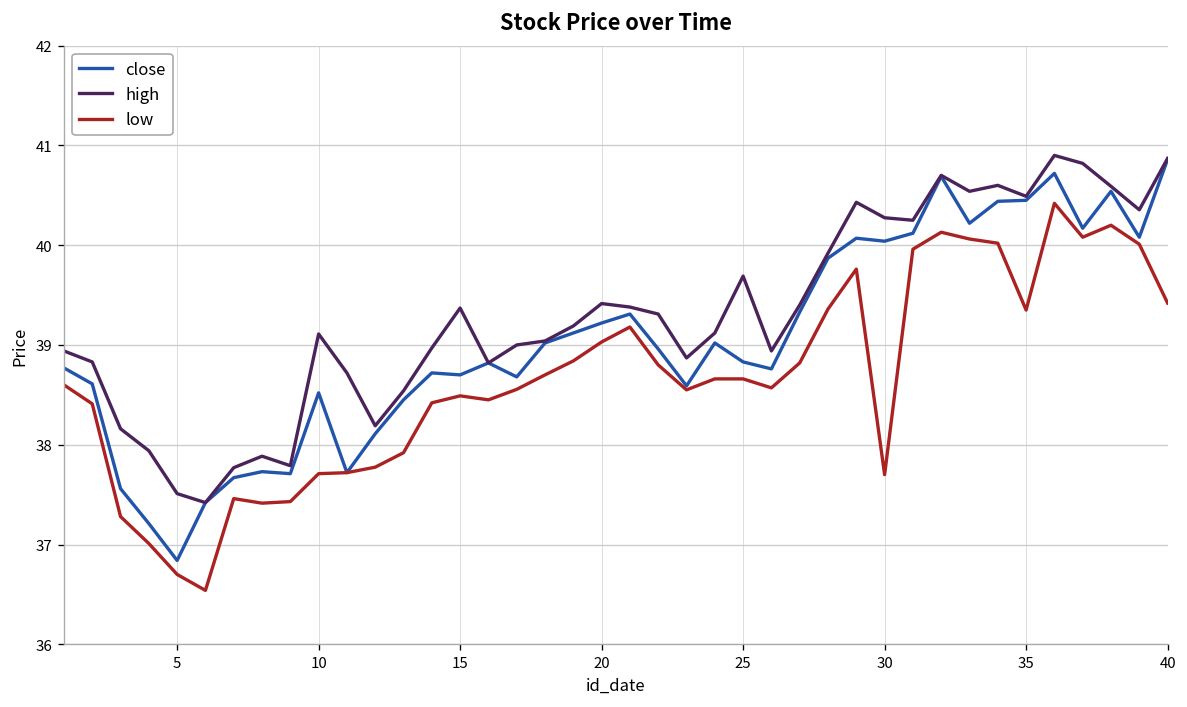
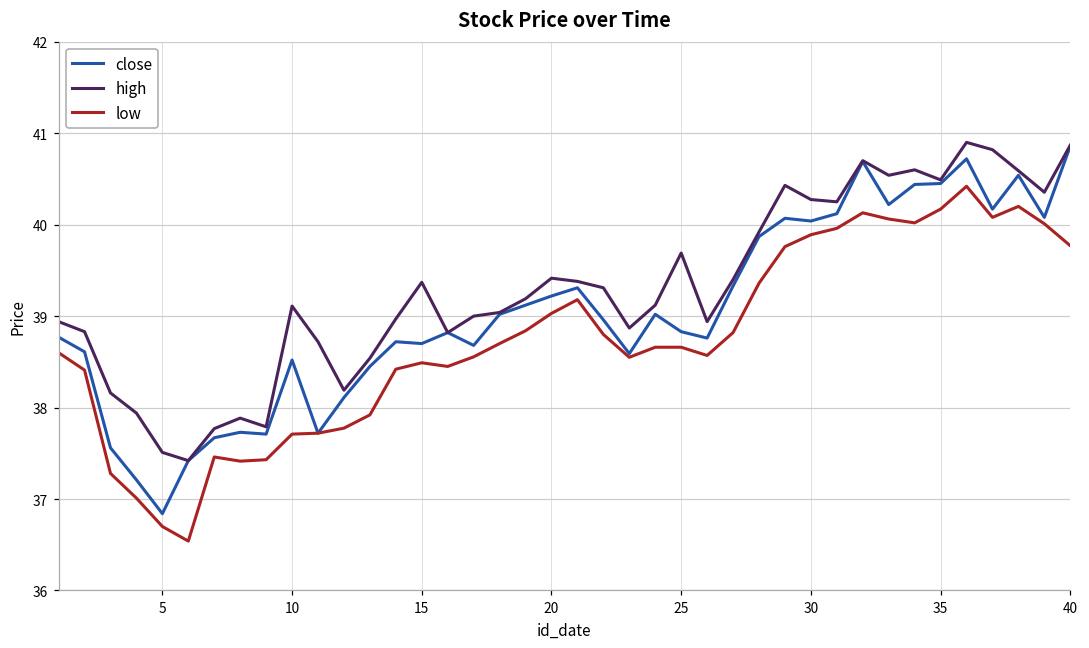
  {
    "close": {
      "5": 36.8,
      "10": 38.5,
      "15": 38.7,
      "20": 39.2,
      "25": 38.8,
      "30": 40.0,
      "35": 40.5
    },
    "high": {
      "5": 37.5,
      "10": 39.1,
      "15": 39.4,
      "20": 39.4,
      "25": 39.7,
      "30": 40.3,
      "35": 40.5
    },
    "low": {
      "5": 36.7,
      "10": 37.7,
      "15": 38.5,
      "20": 39.0,
      "25": 38.7,
-     "30": 37.7,
-     "35": 39.4,
-     "40": 39.4
+     "30": 39.9,
+     "35": 40.2,
+     "40": 39.8
    }
  }
